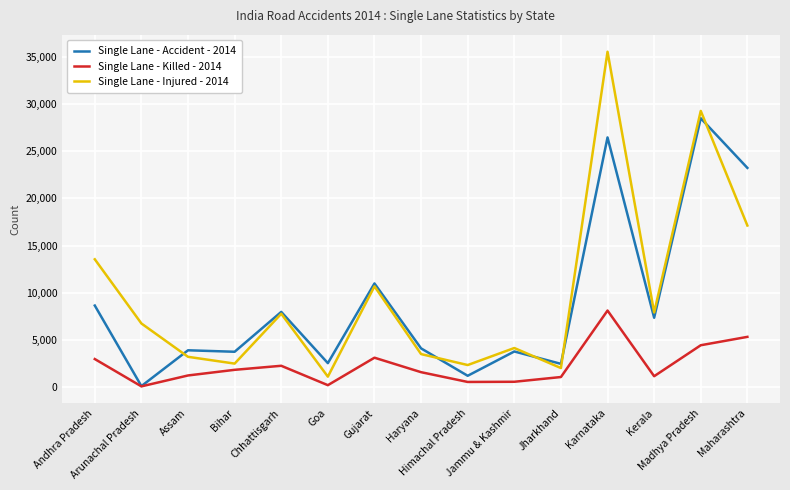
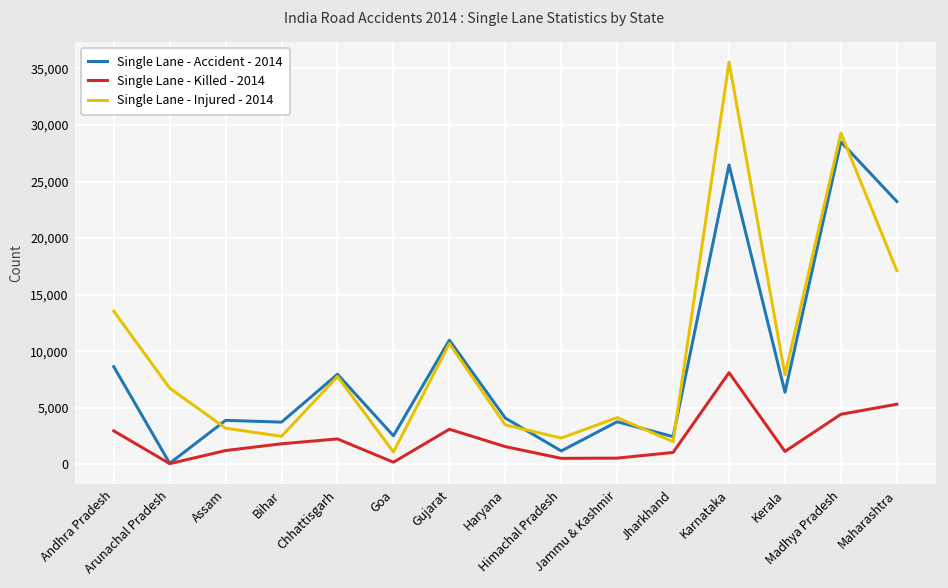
  {
    "Single Lane - Accident - 2014": {
      "Andhra Pradesh": "9,000",
      "Assam": "4,000",
      "Bihar": "4,000",
      "Goa": "3,000",
      "Gujarat": "11,000",
      "Haryana": "4,000",
      "Himachal Pradesh": "1,000",
      "Jammu & Kashmir": "4,000",
      "Jharkhand": "2,000",
      "Karnataka": "26,000",
-     "Kerala": "7,000",
+     "Kerala": "6,000",
      "Madhya Pradesh": "29,000",
      "Maharashtra": "23,000"
    },
    "Single Lane - Killed - 2014": {
      "Andhra Pradesh": "3,000",
      "Assam": "1,000",
      "Bihar": "2,000",
      "Chhattisgarh": "2,000",
      "Goa": "0",
      "Gujarat": "3,000",
      "Haryana": "2,000",
      "Himachal Pradesh": "1,000",
      "Jammu & Kashmir": "1,000",
      "Jharkhand": "1,000",
      "Karnataka": "8,000",
      "Kerala": "1,000",
      "Madhya Pradesh": "4,000",
      "Maharashtra": "5,000"
    },
    "Single Lane - Injured - 2014": {
      "Andhra Pradesh": "14,000",
      "Arunachal Pradesh": "7,000",
      "Assam": "3,000",
      "Bihar": "2,000",
      "Goa": "1,000",
      "Gujarat": "11,000",
      "Haryana": "3,000",
      "Himachal Pradesh": "2,000",
      "Jammu & Kashmir": "4,000",
      "Jharkhand": "2,000",
      "Karnataka": "36,000",
      "Kerala": "8,000",
      "Madhya Pradesh": "29,000",
      "Maharashtra": "17,000"
    }
  }
